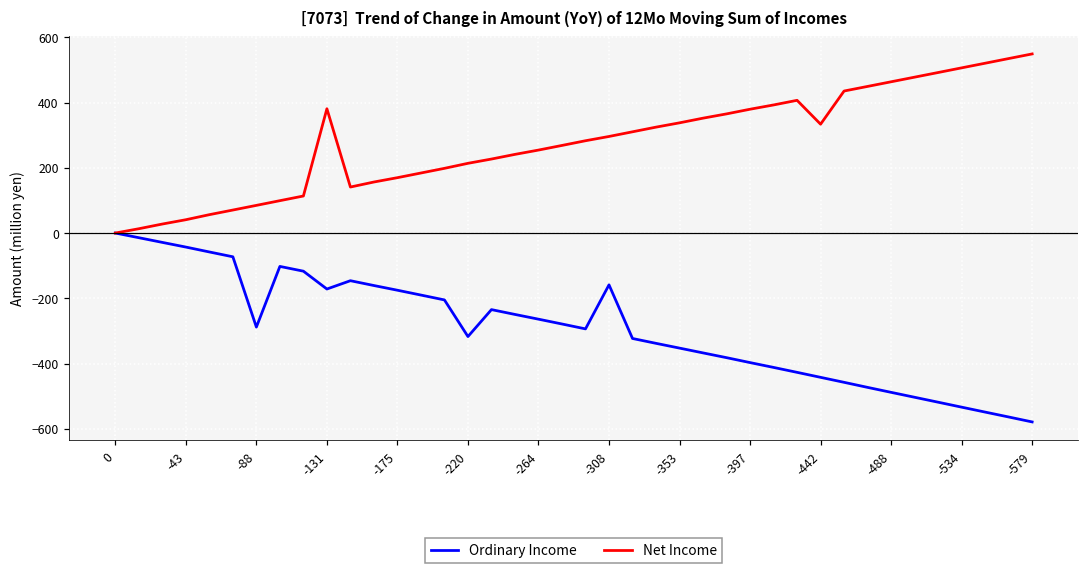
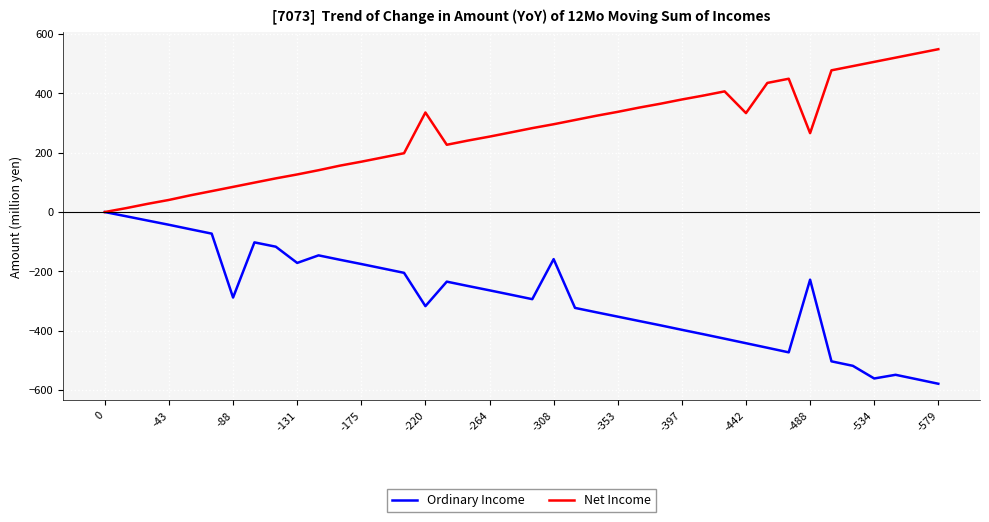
  {
    "Ordinary Income": {
      "-43": -40,
      "-88": -290,
      "-131": -170,
      "-175": -180,
      "-220": -320,
      "-264": -260,
      "-308": -160,
      "-353": -350,
      "-397": -400,
      "-442": -440,
-     "-488": -490,
-     "-534": -530,
+     "-488": -230,
+     "-534": -560,
      "-579": -580
    },
    "Net Income": {
      "-43": 40,
      "-88": 80,
-     "-131": 380,
+     "-131": 130,
      "-175": 170,
-     "-220": 210,
+     "-220": 340,
      "-264": 250,
      "-308": 300,
      "-353": 340,
      "-397": 380,
      "-442": 330,
-     "-488": 460,
+     "-488": 270,
      "-534": 510,
      "-579": 550
    }
  }
